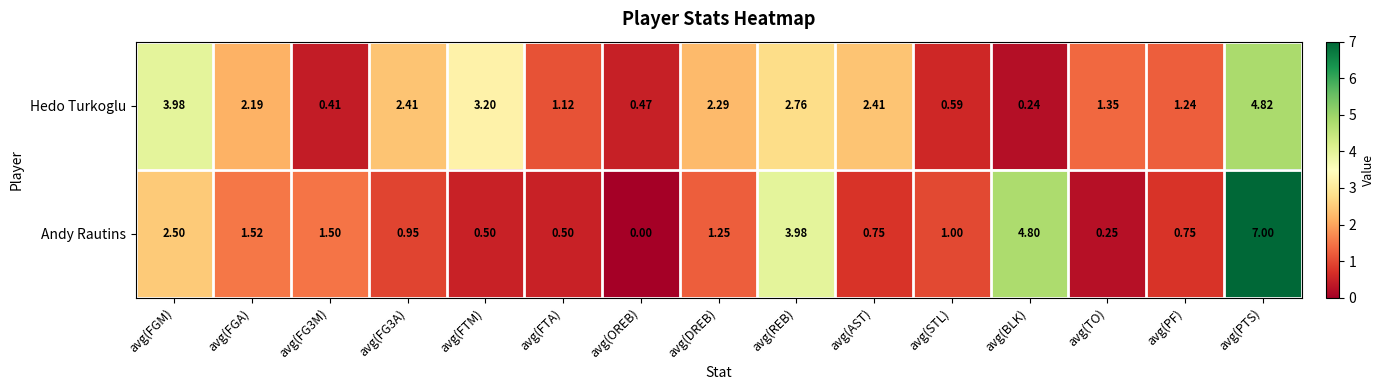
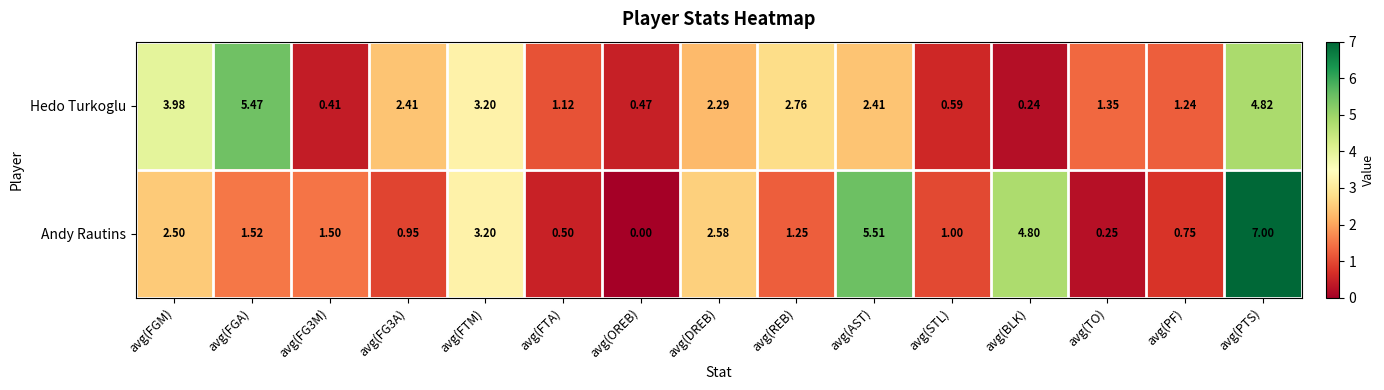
  {
    "Hedo Turkoglu": {
      "avg(FGM)": 3.98,
-     "avg(FGA)": 2.19,
+     "avg(FGA)": 5.47,
      "avg(FG3M)": 0.41,
      "avg(FG3A)": 2.41,
      "avg(FTM)": 3.20,
      "avg(FTA)": 1.12,
      "avg(OREB)": 0.47,
      "avg(DREB)": 2.29,
      "avg(REB)": 2.76,
      "avg(AST)": 2.41,
      "avg(STL)": 0.59,
      "avg(BLK)": 0.24,
      "avg(TO)": 1.35,
      "avg(PF)": 1.24,
      "avg(PTS)": 4.82
    },
    "Andy Rautins": {
      "avg(FGM)": 2.50,
      "avg(FGA)": 1.52,
      "avg(FG3M)": 1.50,
      "avg(FG3A)": 0.95,
-     "avg(FTM)": 0.50,
+     "avg(FTM)": 3.20,
      "avg(FTA)": 0.50,
      "avg(OREB)": 0.00,
-     "avg(DREB)": 1.25,
-     "avg(REB)": 3.98,
-     "avg(AST)": 0.75,
+     "avg(DREB)": 2.58,
+     "avg(REB)": 1.25,
+     "avg(AST)": 5.51,
      "avg(STL)": 1.00,
      "avg(BLK)": 4.80,
      "avg(TO)": 0.25,
      "avg(PF)": 0.75,
      "avg(PTS)": 7.00
    }
  }
